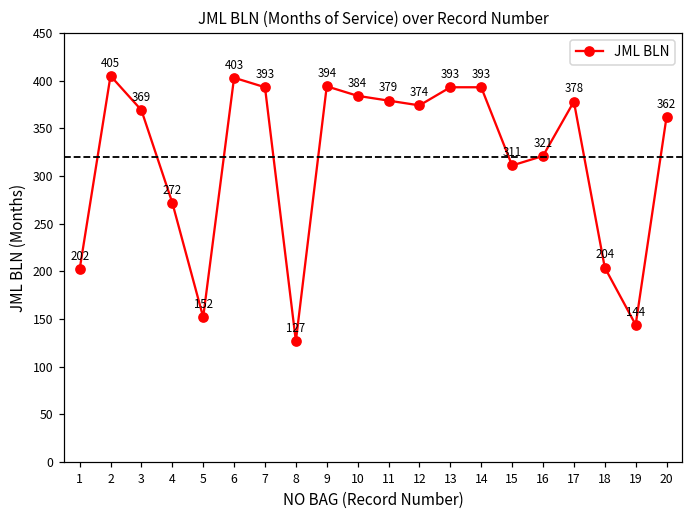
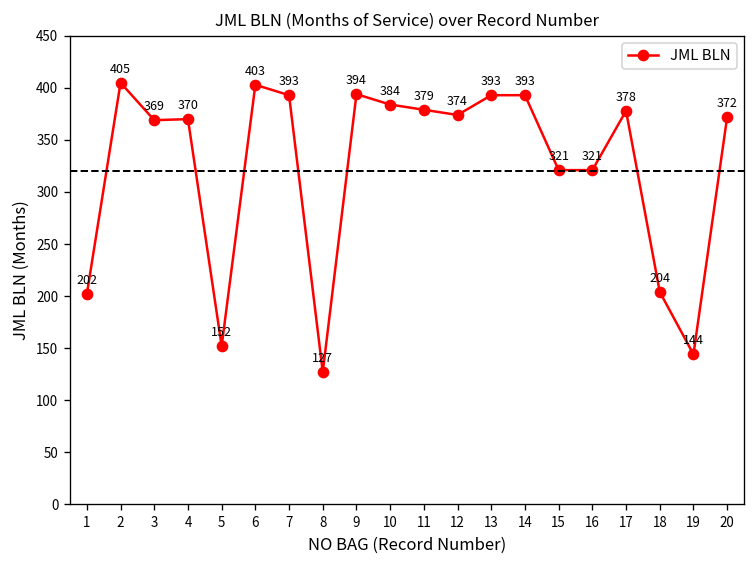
  {
    "1": 202,
    "2": 405,
    "3": 369,
-   "4": 272,
+   "4": 370,
    "5": 152,
    "6": 403,
    "7": 393,
    "8": 127,
    "9": 394,
    "10": 384,
    "11": 379,
    "12": 374,
    "13": 393,
    "14": 393,
-   "15": 311,
+   "15": 321,
    "16": 321,
    "17": 378,
    "18": 204,
    "19": 144,
-   "20": 362
+   "20": 372
  }
